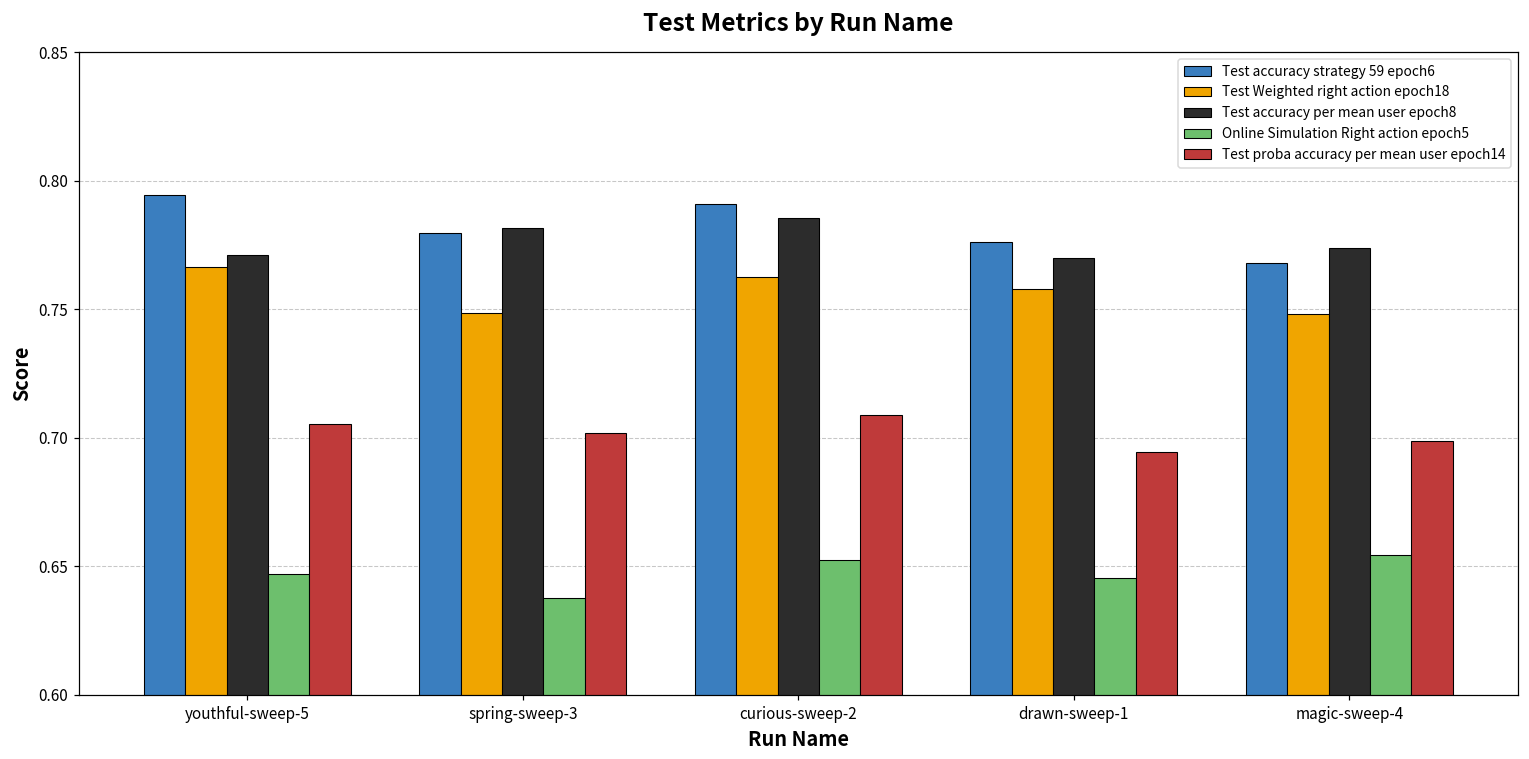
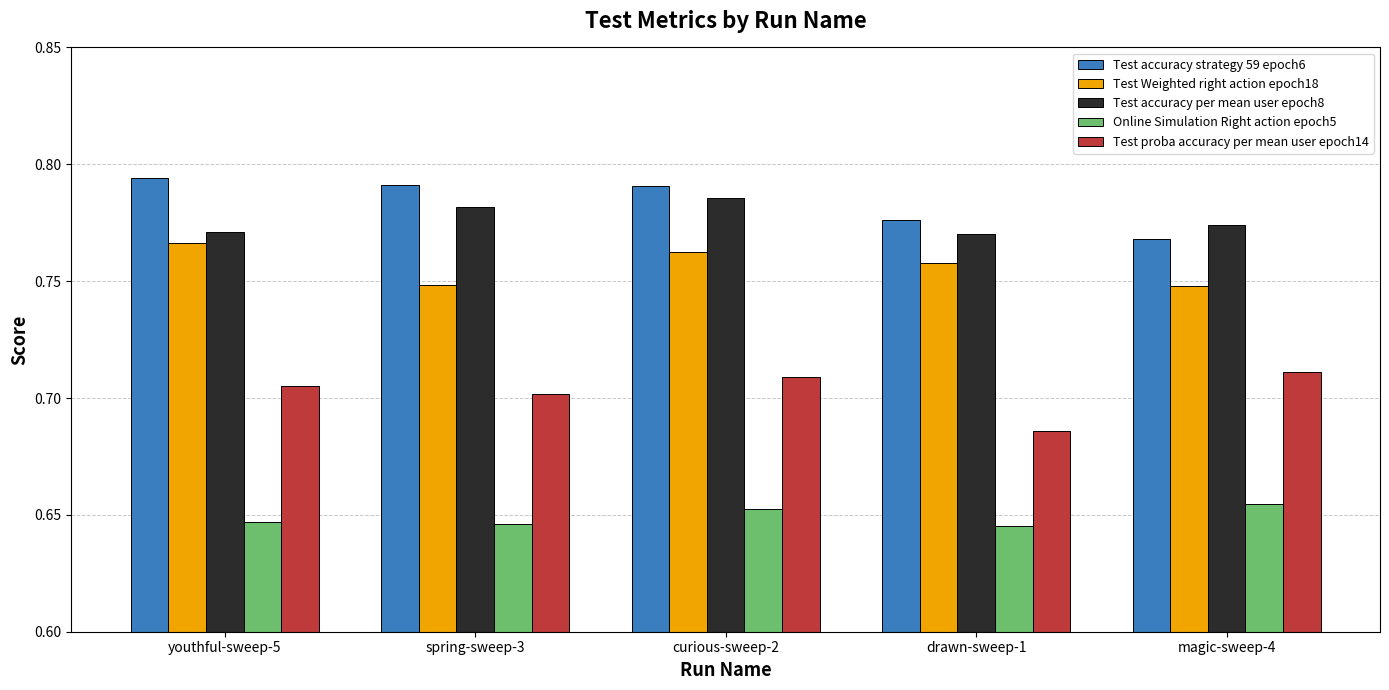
  {
    "Test accuracy strategy 59 epoch6": {
      "youthful-sweep-5": 0.794,
-     "spring-sweep-3": 0.780,
+     "spring-sweep-3": 0.791,
      "curious-sweep-2": 0.791,
      "drawn-sweep-1": 0.776,
      "magic-sweep-4": 0.768
    },
    "Test Weighted right action epoch18": {
      "youthful-sweep-5": 0.766,
      "spring-sweep-3": 0.748,
      "curious-sweep-2": 0.762,
      "drawn-sweep-1": 0.758,
      "magic-sweep-4": 0.748
    },
    "Test accuracy per mean user epoch8": {
      "youthful-sweep-5": 0.771,
      "spring-sweep-3": 0.782,
      "curious-sweep-2": 0.785,
      "drawn-sweep-1": 0.770,
      "magic-sweep-4": 0.774
    },
    "Online Simulation Right action epoch5": {
      "youthful-sweep-5": 0.647,
-     "spring-sweep-3": 0.638,
+     "spring-sweep-3": 0.646,
      "curious-sweep-2": 0.652,
      "drawn-sweep-1": 0.645,
      "magic-sweep-4": 0.655
    },
    "Test proba accuracy per mean user epoch14": {
      "youthful-sweep-5": 0.705,
      "spring-sweep-3": 0.702,
      "curious-sweep-2": 0.709,
-     "drawn-sweep-1": 0.694,
-     "magic-sweep-4": 0.699
+     "drawn-sweep-1": 0.686,
+     "magic-sweep-4": 0.711
    }
  }
